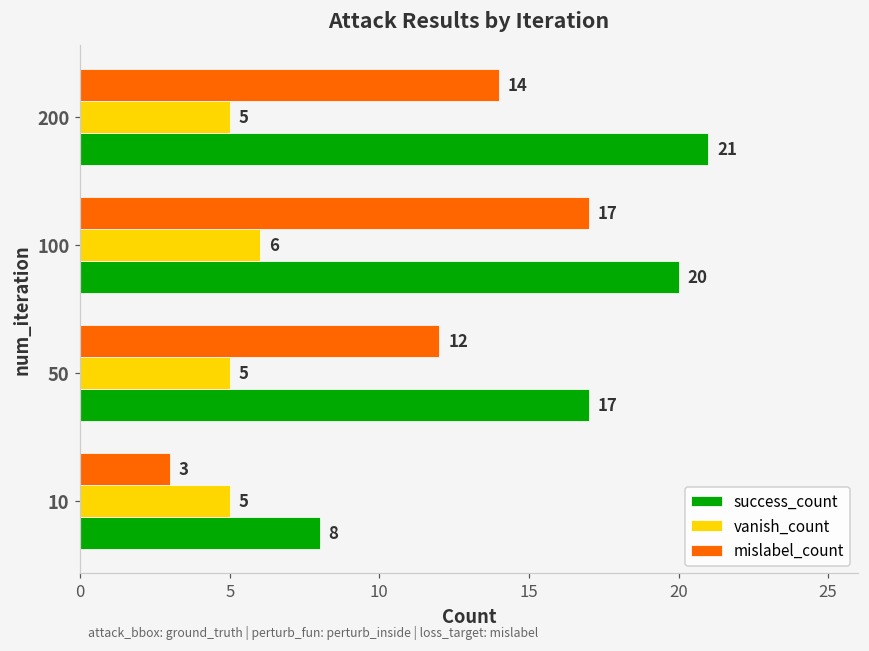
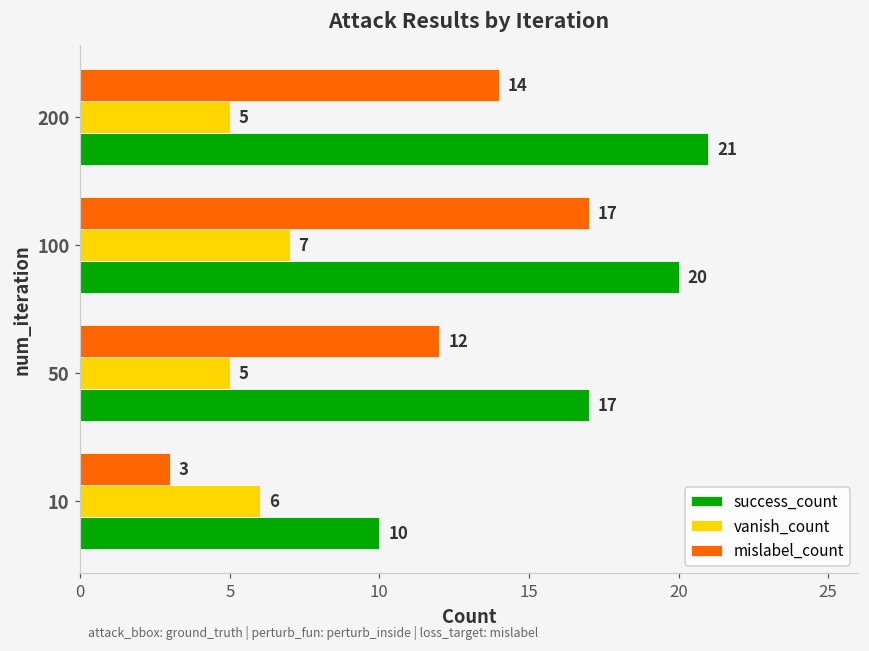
  {
    "success_count": {
      "200": 21,
      "100": 20,
      "50": 17,
-     "10": 8
+     "10": 10
    },
    "vanish_count": {
      "200": 5,
-     "100": 6,
+     "100": 7,
      "50": 5,
-     "10": 5
+     "10": 6
    },
    "mislabel_count": {
      "200": 14,
      "100": 17,
      "50": 12,
      "10": 3
    }
  }
